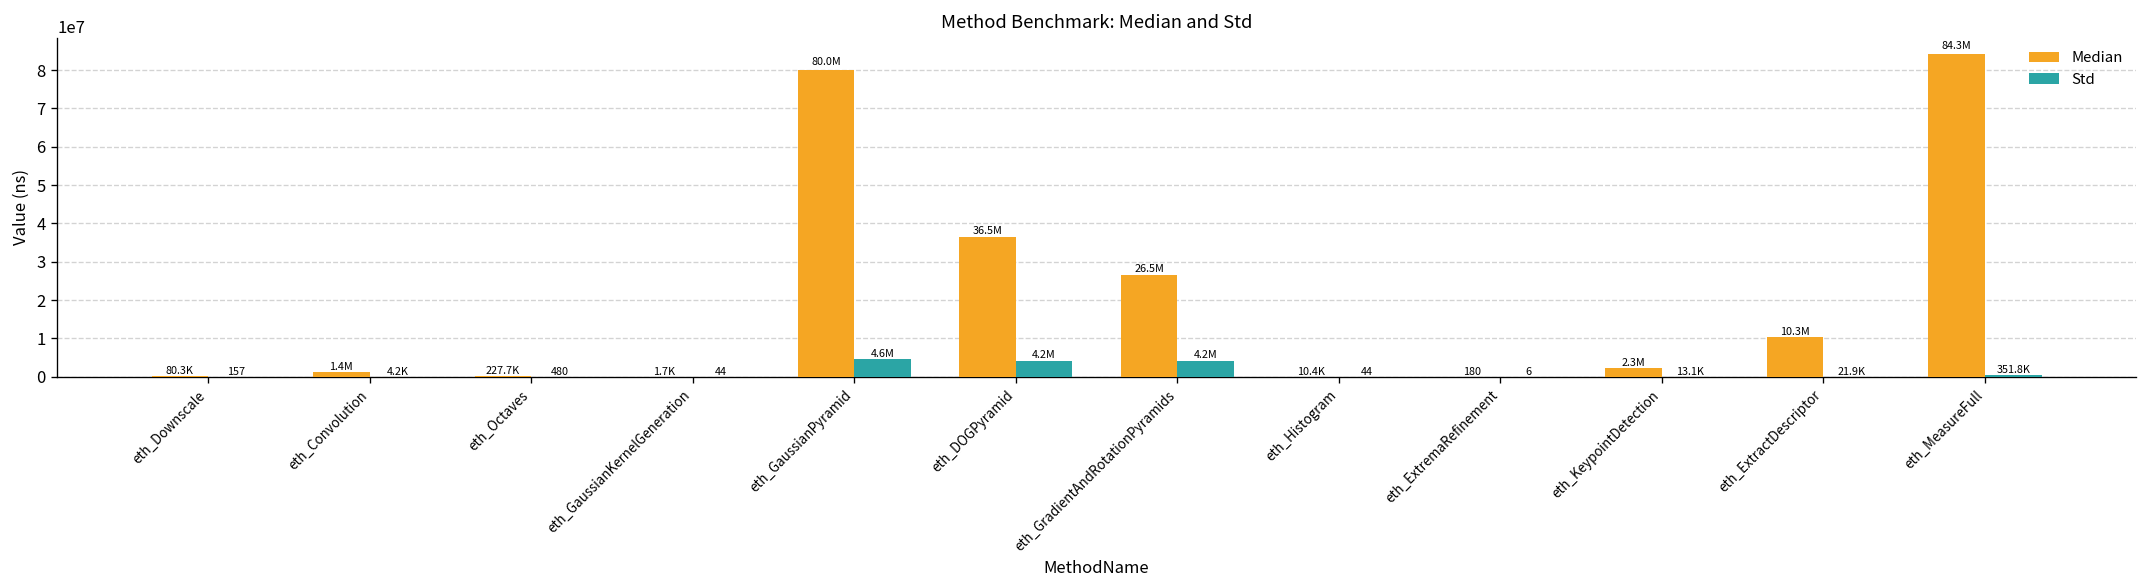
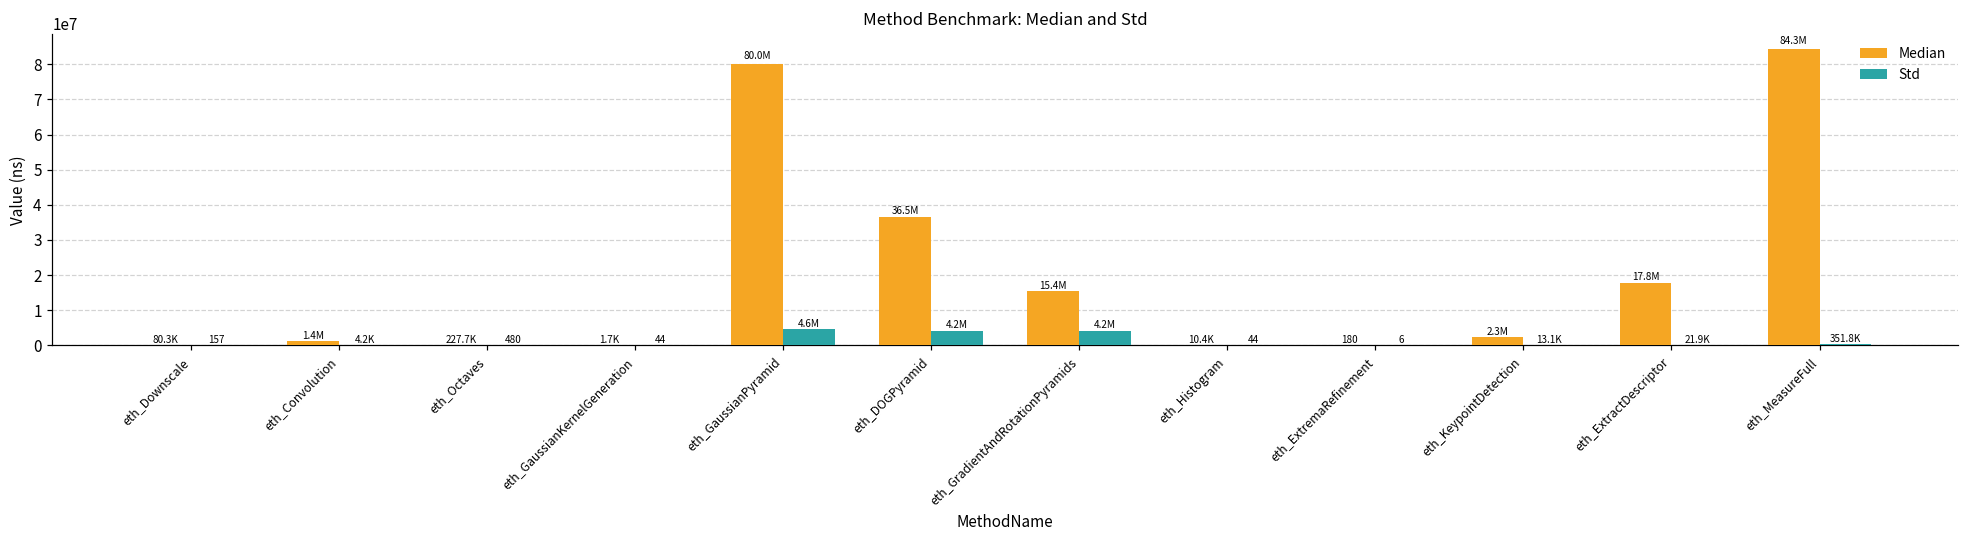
  {
    "Median": {
      "eth_Downscale": "80.3K",
      "eth_Convolution": "1.4M",
      "eth_Octaves": "227.7K",
      "eth_GaussianKernelGeneration": "1.7K",
      "eth_GaussianPyramid": "80.0M",
      "eth_DOGPyramid": "36.5M",
-     "eth_GradientAndRotationPyramids": "26.5M",
+     "eth_GradientAndRotationPyramids": "15.4M",
      "eth_Histogram": "10.4K",
      "eth_ExtremaRefinement": "180",
      "eth_KeypointDetection": "2.3M",
-     "eth_ExtractDescriptor": "10.3M",
+     "eth_ExtractDescriptor": "17.8M",
      "eth_MeasureFull": "84.3M"
    },
    "Std": {
      "eth_Downscale": "157",
      "eth_Convolution": "4.2K",
      "eth_Octaves": "480",
      "eth_GaussianKernelGeneration": "44",
      "eth_GaussianPyramid": "4.6M",
      "eth_DOGPyramid": "4.2M",
      "eth_GradientAndRotationPyramids": "4.2M",
      "eth_Histogram": "44",
      "eth_ExtremaRefinement": "6",
      "eth_KeypointDetection": "13.1K",
      "eth_ExtractDescriptor": "21.9K",
      "eth_MeasureFull": "351.8K"
    }
  }
